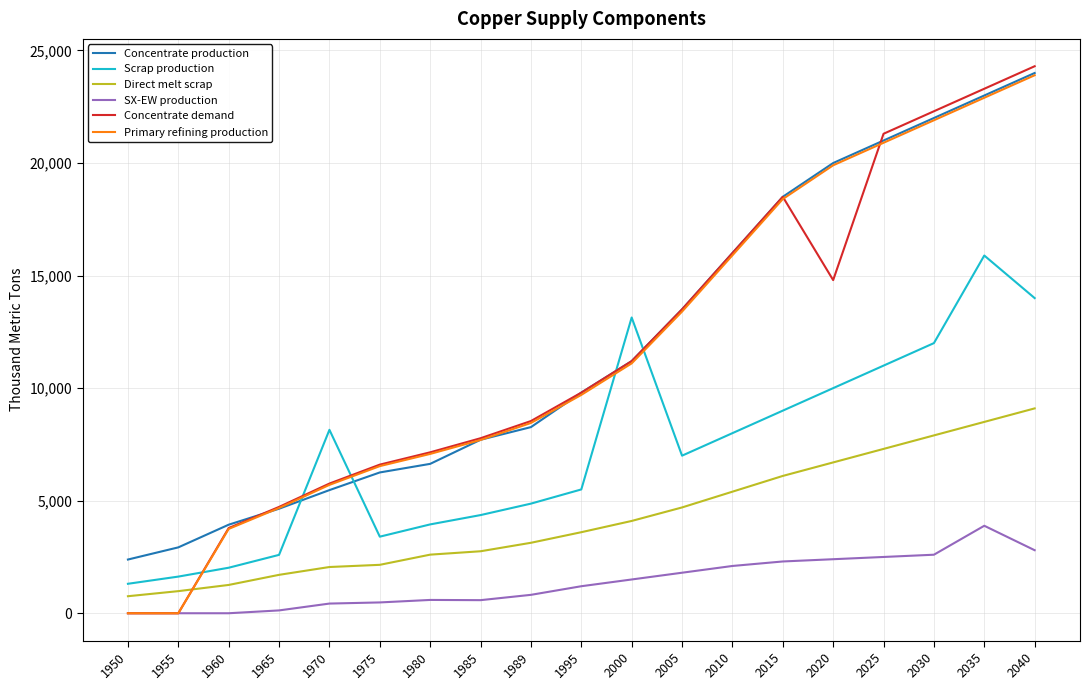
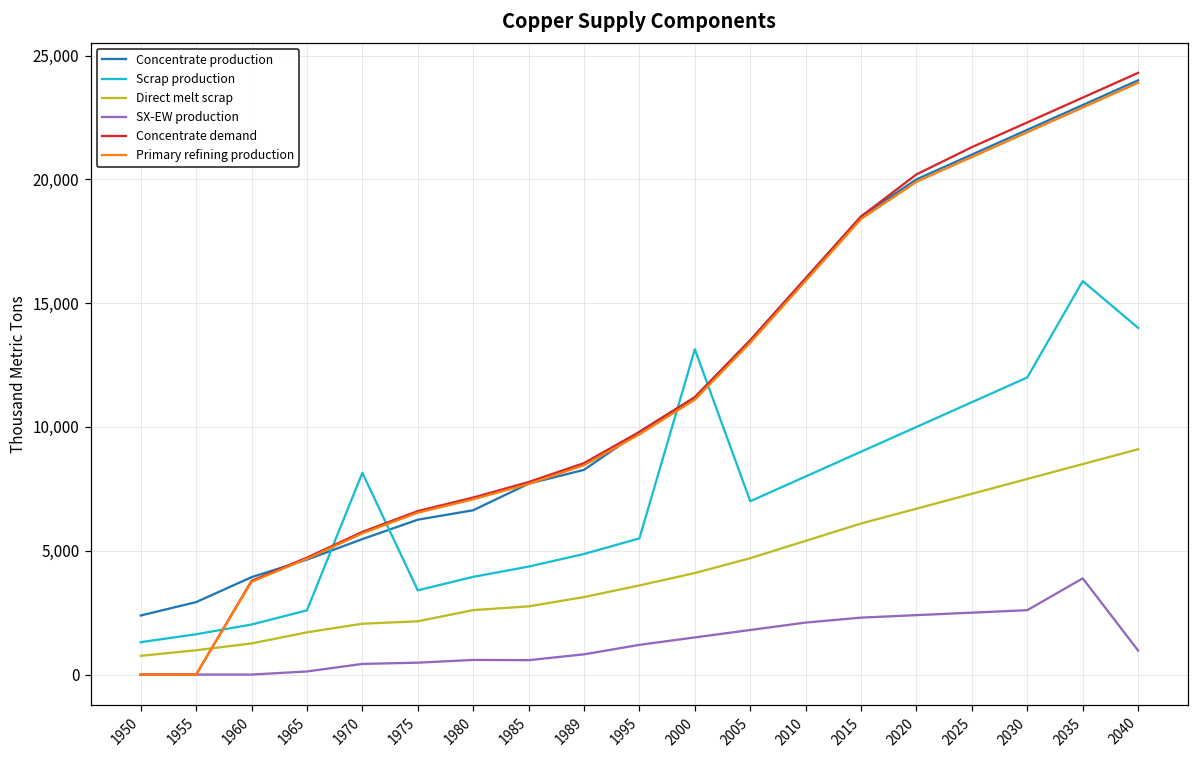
  {
    "Concentrate production": {
      "1950": "2,400",
      "1955": "2,900",
      "1960": "3,900",
      "1970": "5,500",
      "1975": "6,300",
      "1980": "6,600",
      "1989": "8,300"
    },
    "Scrap production": {
      "1950": "1,300",
      "1955": "1,600",
      "1960": "2,000",
      "1965": "2,600",
      "1970": "8,100",
      "1975": "3,400",
      "1980": "3,900",
      "1985": "4,400",
      "1989": "4,900",
      "1995": "5,500",
      "2000": "13,100",
      "2005": "7,000",
      "2010": "8,000",
      "2015": "9,000",
      "2020": "10,000",
      "2025": "11,000",
      "2030": "12,000",
      "2035": "15,900",
      "2040": "14,000"
    },
    "Direct melt scrap": {
      "1950": "800",
      "1955": "1,000",
      "1960": "1,300",
      "1965": "1,700",
      "1970": "2,100",
      "1975": "2,200",
      "1980": "2,600",
      "1985": "2,800",
      "1989": "3,100",
      "1995": "3,600",
      "2000": "4,100",
      "2005": "4,700",
      "2010": "5,400",
      "2015": "6,100",
      "2020": "6,700",
      "2025": "7,300",
      "2030": "7,900",
      "2035": "8,500",
      "2040": "9,100"
    },
    "SX-EW production": {
      "1960": "0",
      "1965": "100",
      "1970": "400",
      "1975": "500",
      "1980": "600",
      "1985": "600",
      "1989": "800",
      "1995": "1,200",
      "2000": "1,500",
      "2005": "1,800",
      "2010": "2,100",
      "2015": "2,300",
      "2020": "2,400",
      "2025": "2,500",
      "2030": "2,600",
      "2035": "3,900",
-     "2040": "2,800"
+     "2040": "1,000"
    },
    "Concentrate demand": {
-     "2020": "14,800",
+     "2020": "20,200",
      "2025": "21,300",
      "2030": "22,300",
      "2035": "23,300",
      "2040": "24,300"
    }
  }
